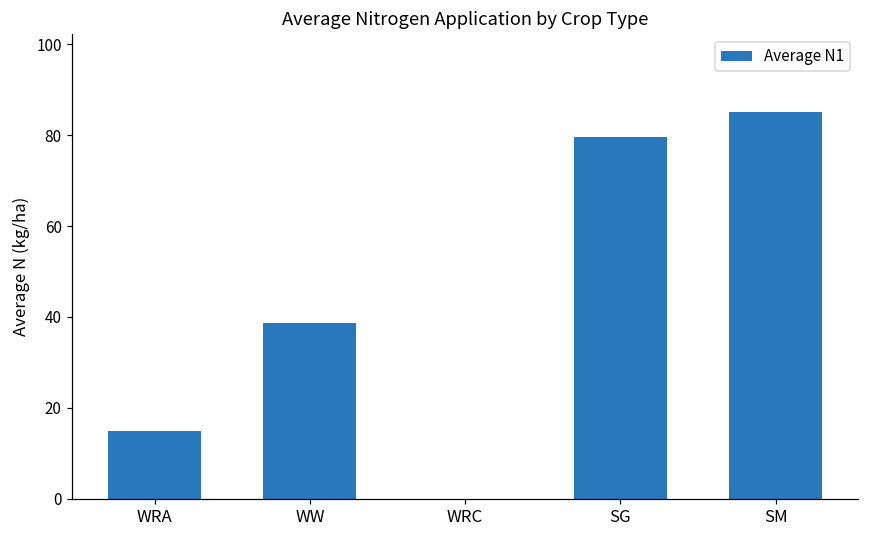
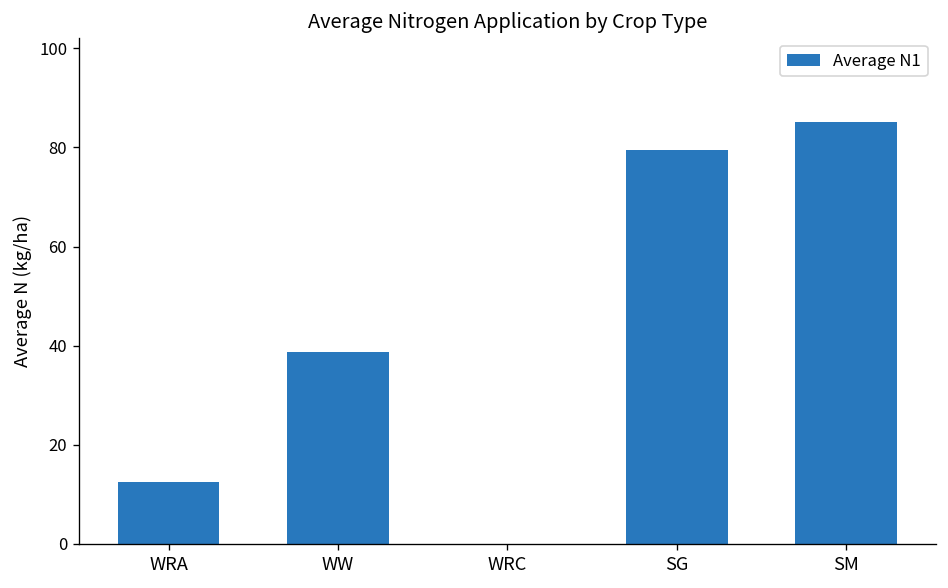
  {
-   "WRA": 15,
+   "WRA": 12,
    "WW": 39,
    "WRC": 0,
    "SG": 80,
    "SM": 85
  }
